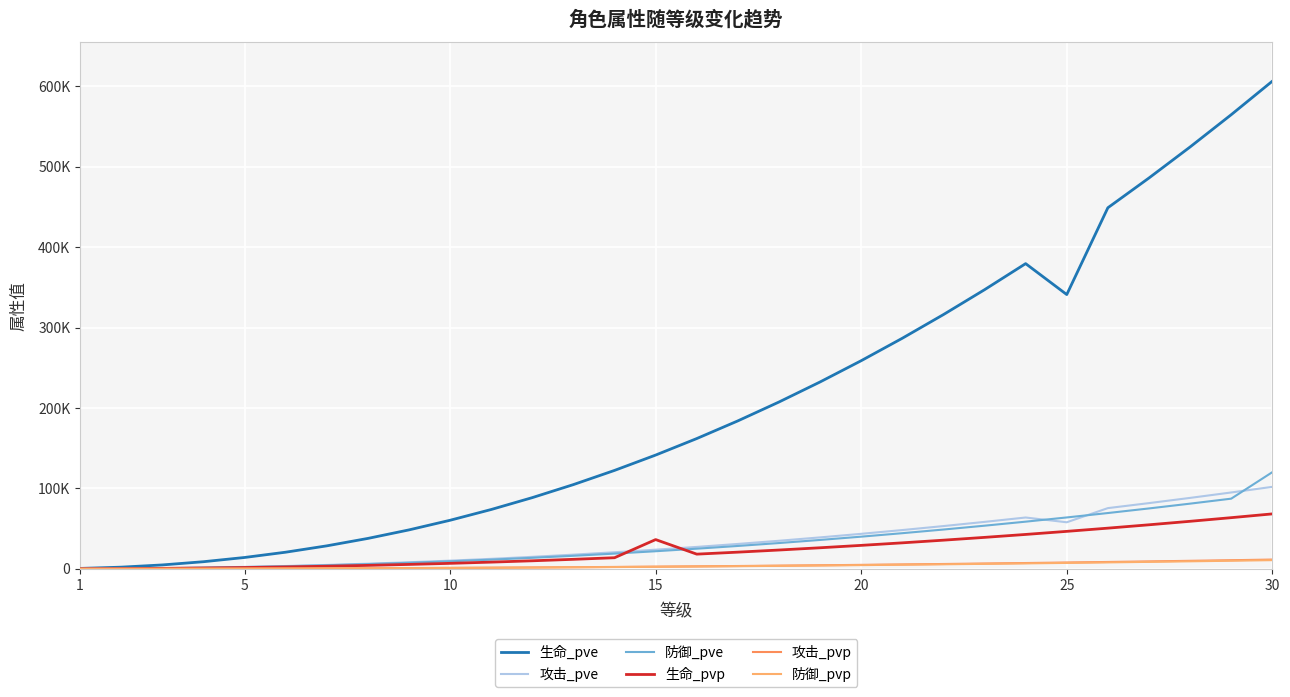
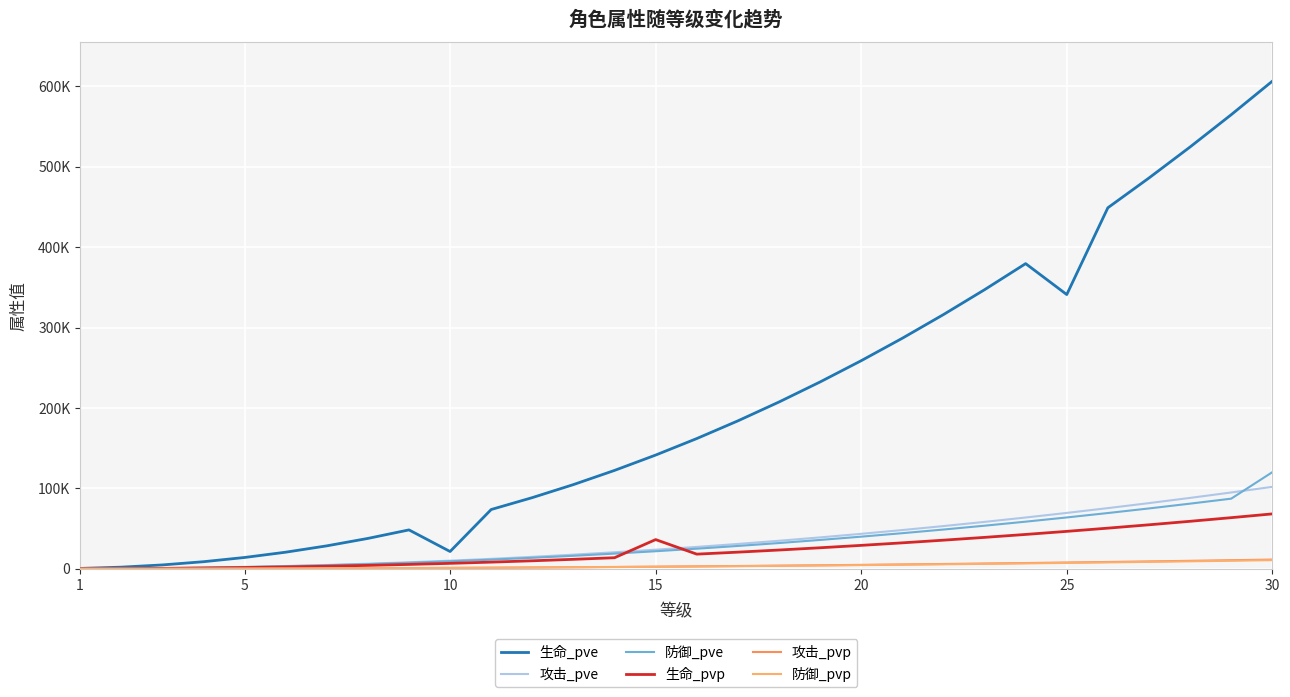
  {
    "生命_pve": {
      "5": 10000,
-     "10": 60000,
+     "10": 20000,
      "15": 140000,
      "20": 260000,
      "25": 340000,
      "30": 610000
    },
    "攻击_pve": {
      "20": 40000,
-     "25": 60000,
+     "25": 70000,
      "30": 100000
    },
    "防御_pve": {
      "20": 40000,
      "25": 60000,
      "30": 120000
    },
    "生命_pvp": {
      "15": 40000,
      "20": 30000,
      "25": 50000,
      "30": 70000
    }
  }
